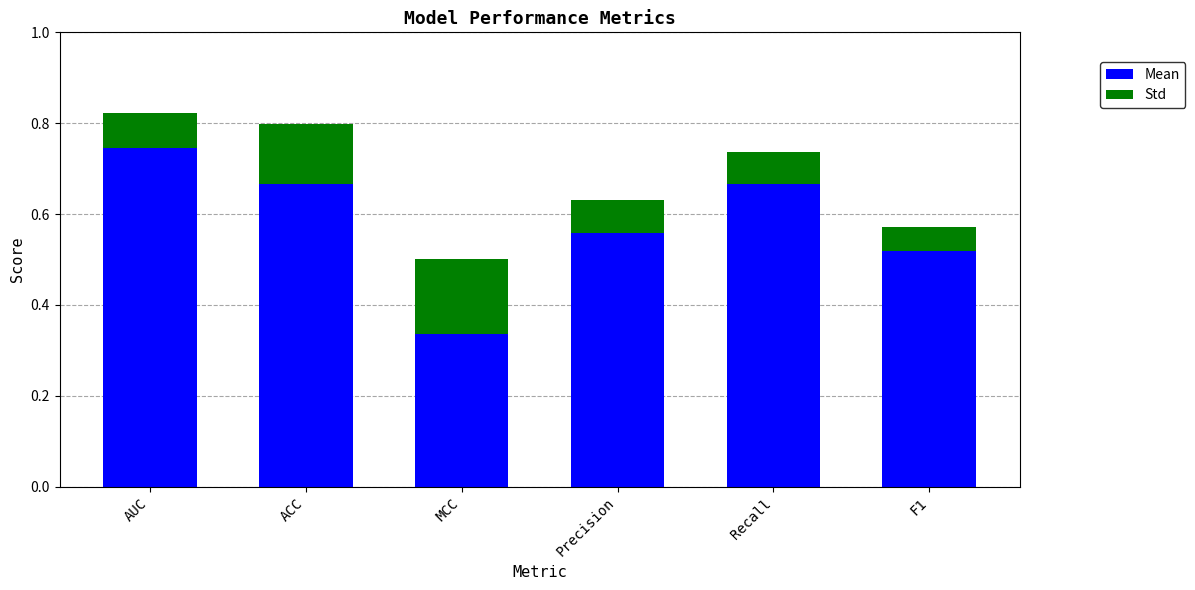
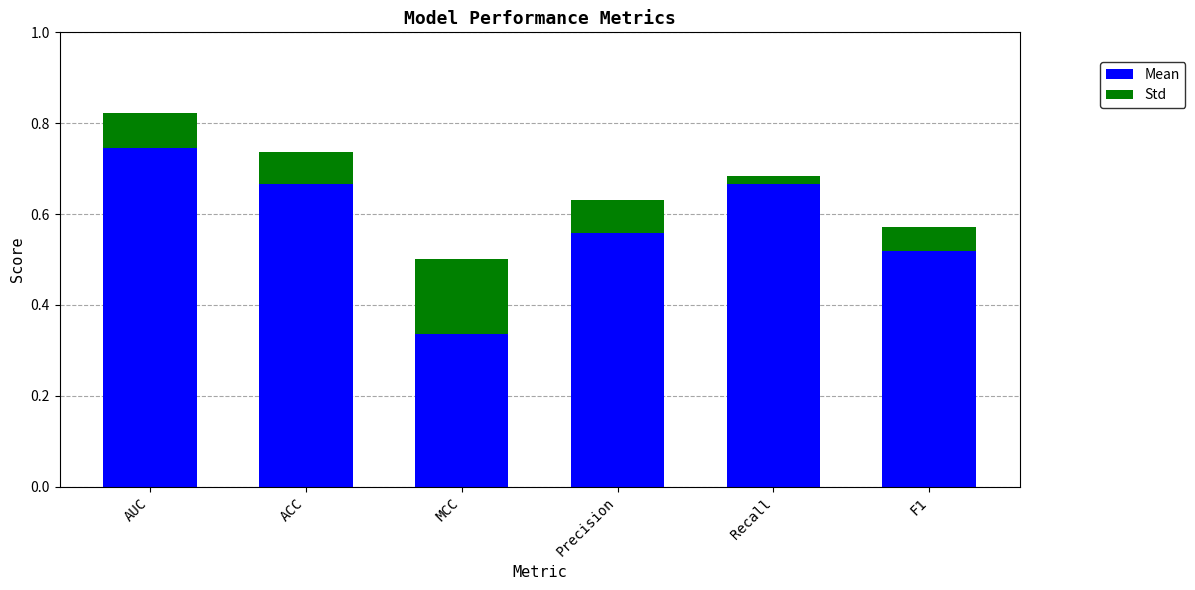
  {
    "Mean": {
      "AUC": 0.75,
      "ACC": 0.67,
      "MCC": 0.34,
      "Precision": 0.56,
      "Recall": 0.67,
      "F1": 0.52
    },
    "Std": {
      "AUC": 0.08,
-     "ACC": 0.13,
+     "ACC": 0.07,
      "MCC": 0.17,
      "Precision": 0.07,
-     "Recall": 0.07,
+     "Recall": 0.02,
      "F1": 0.05
    }
  }
